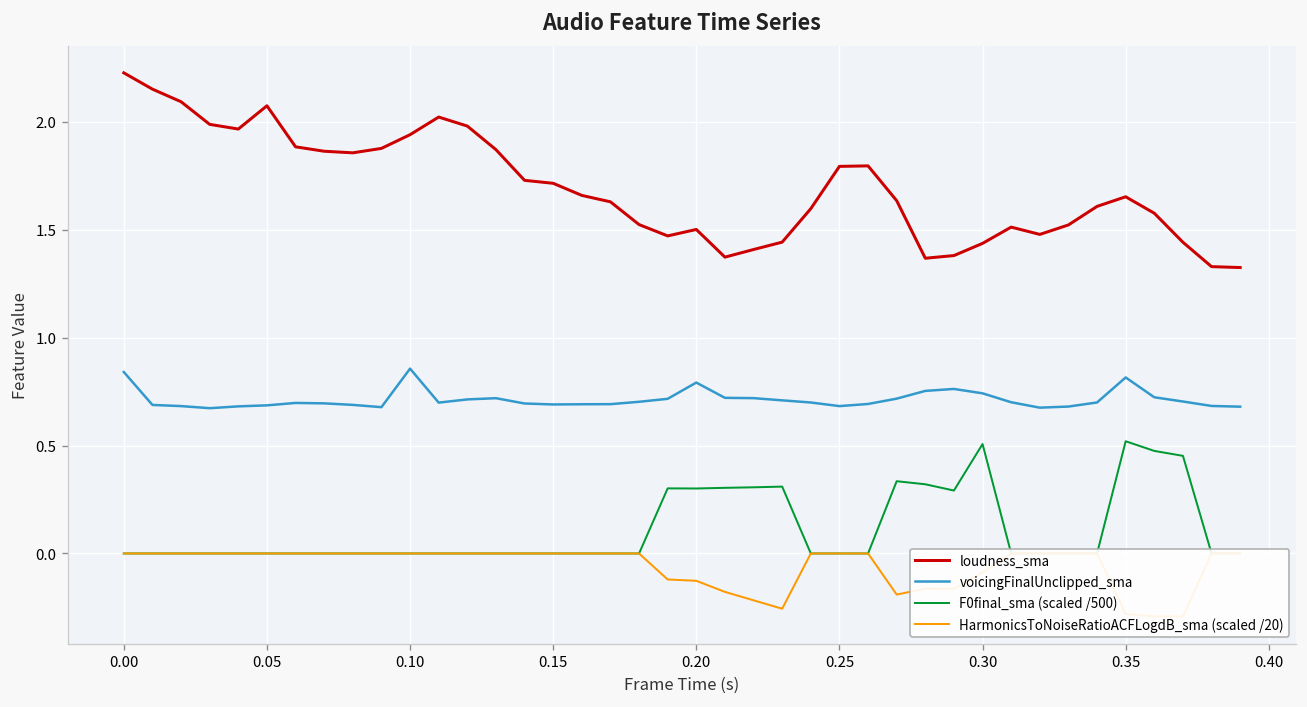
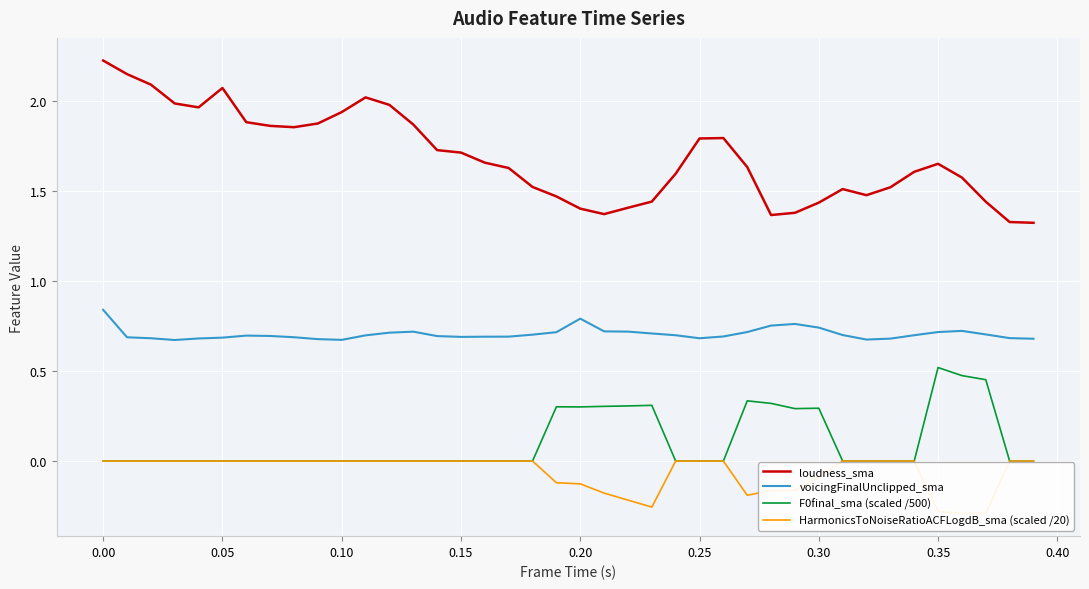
  {
    "loudness_sma": {
      "0.00": 2.23,
      "0.05": 2.07,
      "0.10": 1.94,
      "0.15": 1.71,
-     "0.20": 1.50,
+     "0.20": 1.40,
      "0.25": 1.79,
      "0.30": 1.44,
      "0.35": 1.65
    },
    "voicingFinalUnclipped_sma": {
      "0.00": 0.84,
      "0.05": 0.69,
-     "0.10": 0.86,
+     "0.10": 0.67,
      "0.15": 0.69,
      "0.20": 0.79,
      "0.25": 0.68,
      "0.30": 0.74,
-     "0.35": 0.82
+     "0.35": 0.72
    },
    "F0final_sma (scaled /500)": {
      "0.20": 0.30,
-     "0.30": 0.51,
+     "0.30": 0.29,
      "0.35": 0.52
    },
    "HarmonicsToNoiseRatioACFLogdB_sma (scaled /20)": {
      "0.20": -0.13
    }
  }
